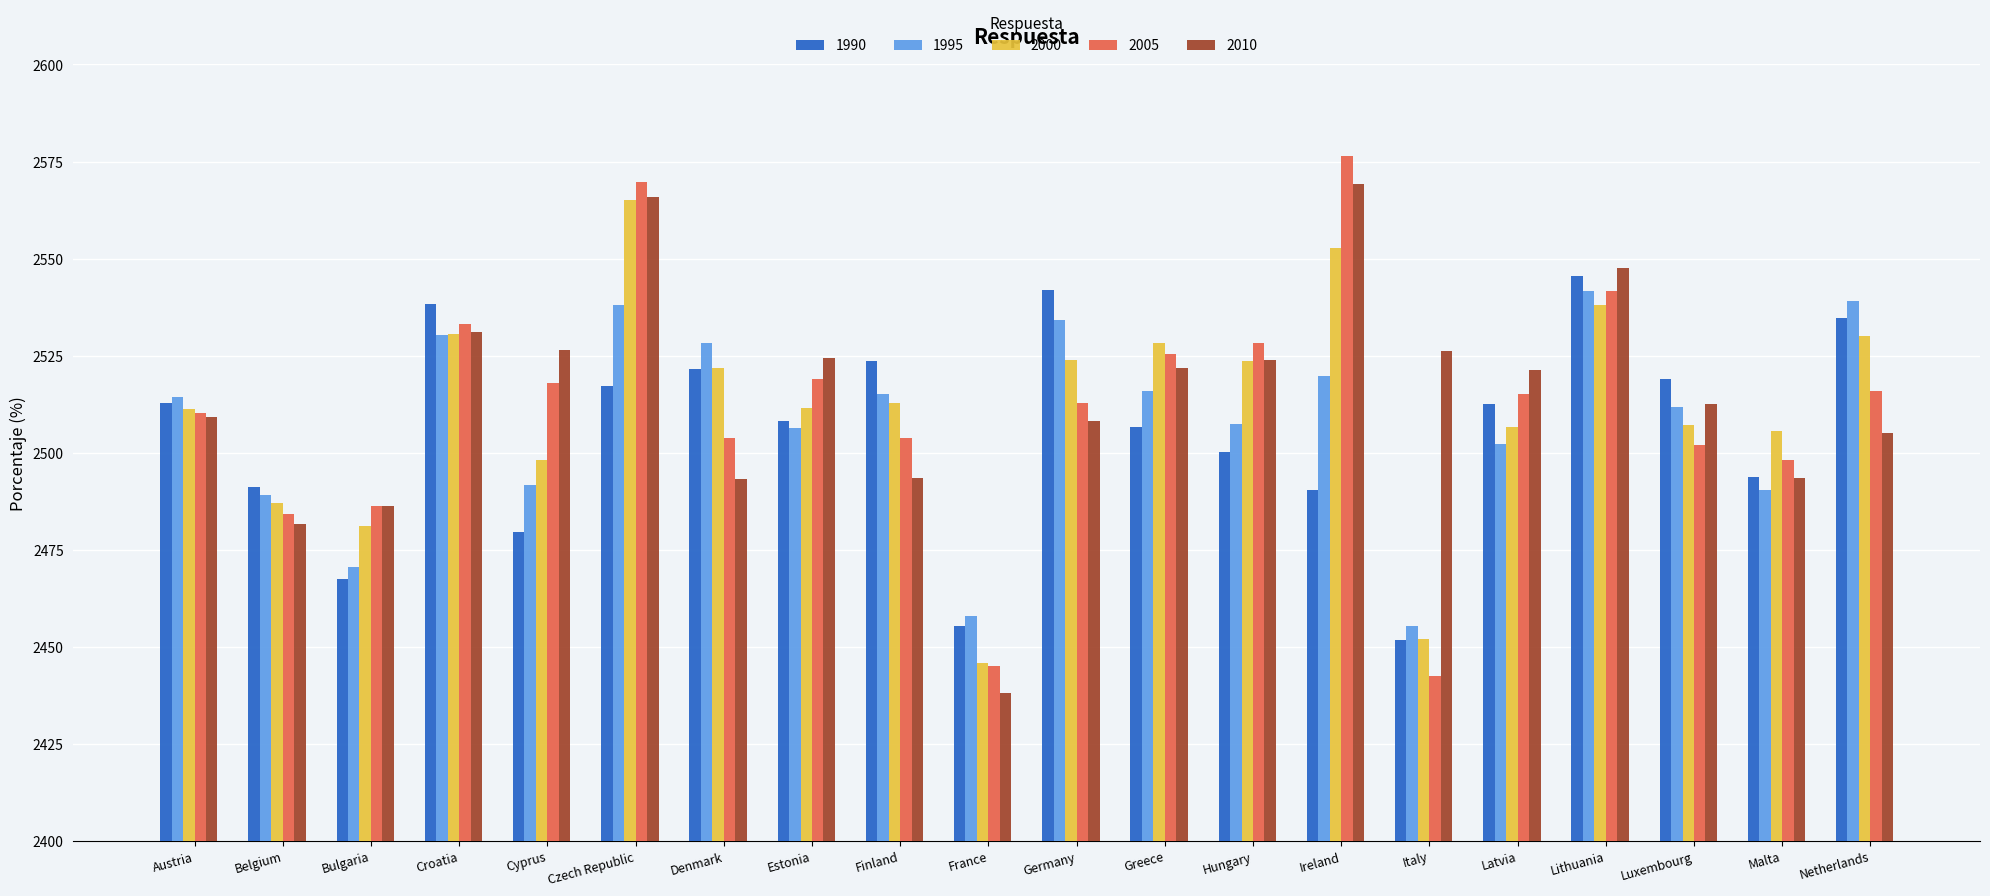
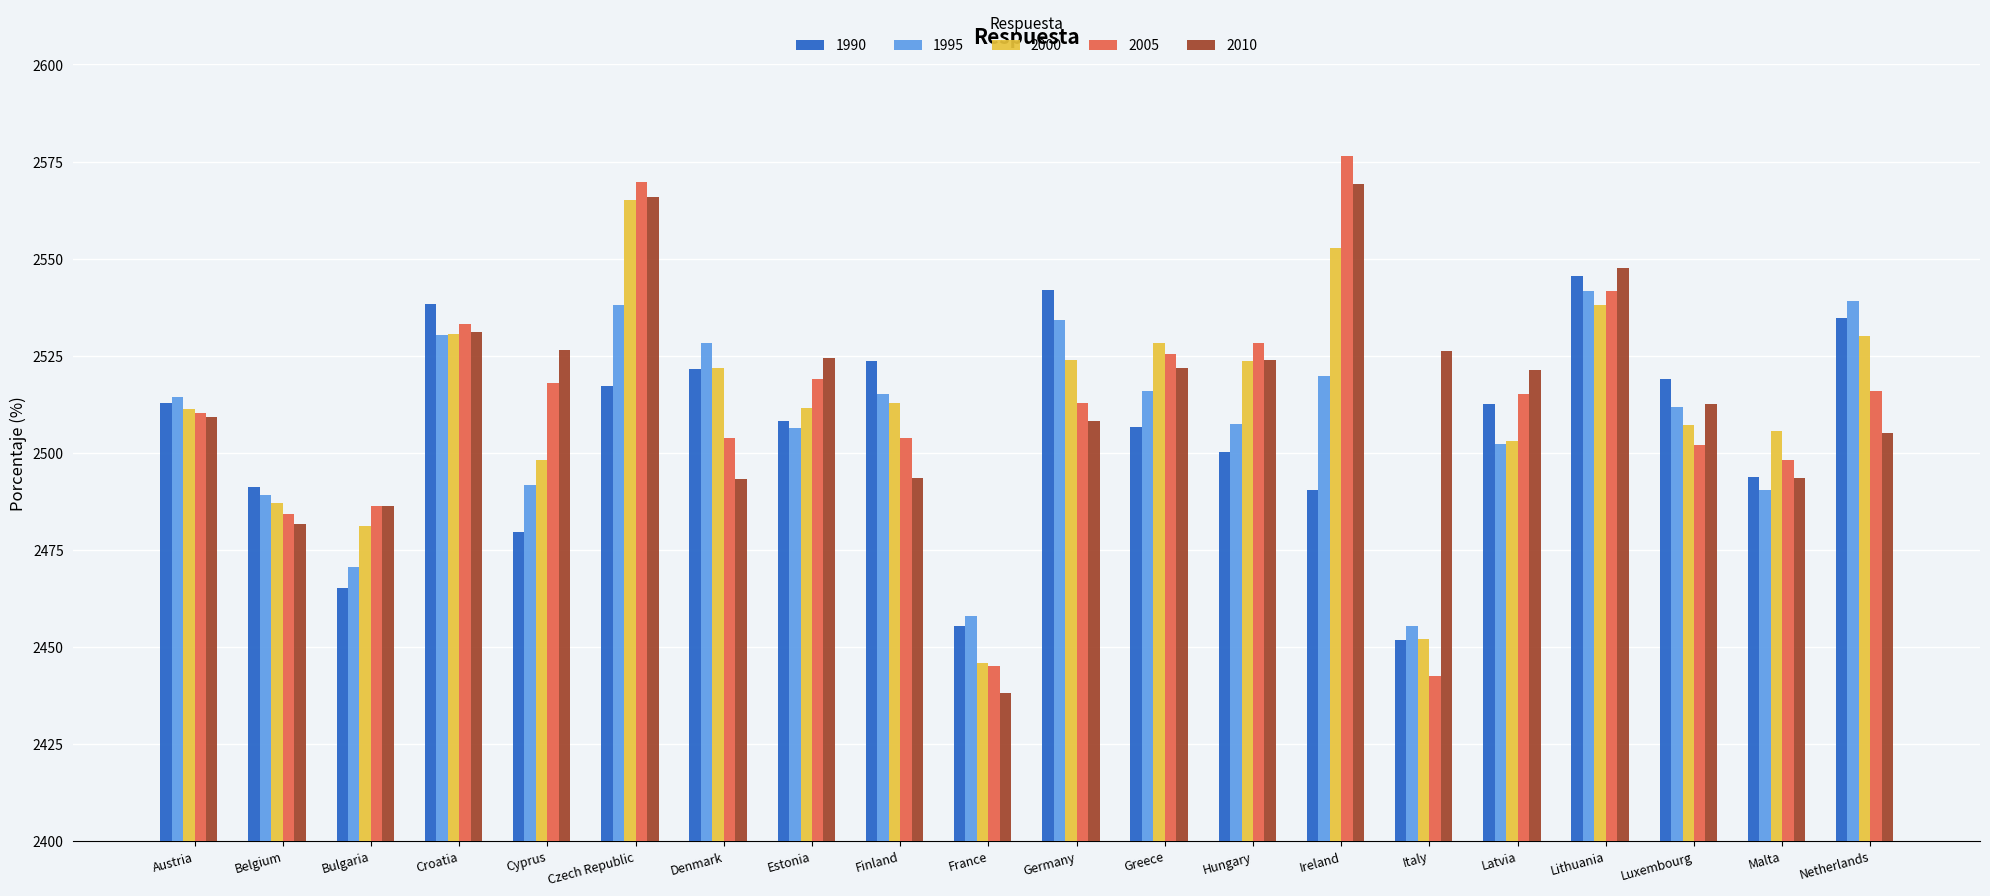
  {
    "1990": {
      "Austria": 2513,
      "Belgium": 2491,
-     "Bulgaria": 2467,
+     "Bulgaria": 2465,
      "Croatia": 2538,
      "Cyprus": 2480,
      "Czech Republic": 2517,
      "Denmark": 2521,
      "Estonia": 2508,
      "Finland": 2524,
      "France": 2455,
      "Germany": 2542,
      "Greece": 2507,
      "Hungary": 2500,
      "Ireland": 2490,
      "Italy": 2452,
      "Latvia": 2512,
      "Lithuania": 2545,
      "Luxembourg": 2519,
      "Malta": 2494,
      "Netherlands": 2535
    },
    "1995": {
      "Austria": 2514,
      "Belgium": 2489,
      "Bulgaria": 2470,
      "Croatia": 2530,
      "Cyprus": 2492,
      "Czech Republic": 2538,
      "Denmark": 2528,
      "Estonia": 2506,
      "Finland": 2515,
      "France": 2458,
      "Germany": 2534,
      "Greece": 2516,
      "Hungary": 2507,
      "Ireland": 2520,
      "Italy": 2455,
      "Latvia": 2502,
      "Lithuania": 2542,
      "Luxembourg": 2512,
      "Malta": 2490,
      "Netherlands": 2539
    },
    "2000": {
      "Austria": 2511,
      "Belgium": 2487,
      "Bulgaria": 2481,
      "Croatia": 2531,
      "Cyprus": 2498,
      "Czech Republic": 2565,
      "Denmark": 2522,
      "Estonia": 2512,
      "Finland": 2513,
      "France": 2446,
      "Germany": 2524,
      "Greece": 2528,
      "Hungary": 2524,
      "Ireland": 2553,
      "Italy": 2452,
-     "Latvia": 2507,
+     "Latvia": 2503,
      "Lithuania": 2538,
      "Luxembourg": 2507,
      "Malta": 2506,
      "Netherlands": 2530
    },
    "2005": {
      "Austria": 2510,
      "Belgium": 2484,
      "Bulgaria": 2486,
      "Croatia": 2533,
      "Cyprus": 2518,
      "Czech Republic": 2570,
      "Denmark": 2504,
      "Estonia": 2519,
      "Finland": 2504,
      "France": 2445,
      "Germany": 2513,
      "Greece": 2525,
      "Hungary": 2528,
      "Ireland": 2576,
      "Italy": 2443,
      "Latvia": 2515,
      "Lithuania": 2542,
      "Luxembourg": 2502,
      "Malta": 2498,
      "Netherlands": 2516
    },
    "2010": {
      "Austria": 2509,
      "Belgium": 2482,
      "Bulgaria": 2486,
      "Croatia": 2531,
      "Cyprus": 2526,
      "Czech Republic": 2566,
      "Denmark": 2493,
      "Estonia": 2524,
      "Finland": 2493,
      "France": 2438,
      "Germany": 2508,
      "Greece": 2522,
      "Hungary": 2524,
      "Ireland": 2569,
      "Italy": 2526,
      "Latvia": 2521,
      "Lithuania": 2548,
      "Luxembourg": 2513,
      "Malta": 2493,
      "Netherlands": 2505
    }
  }
